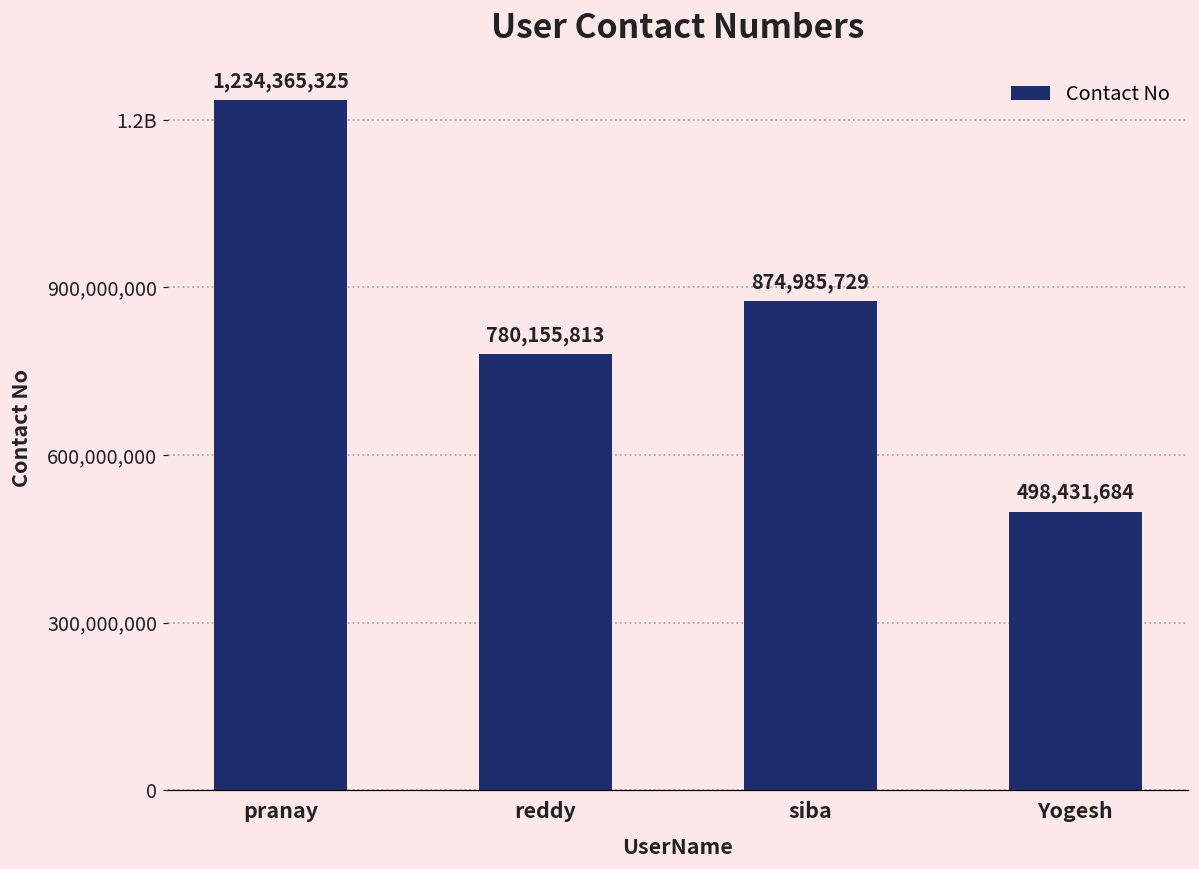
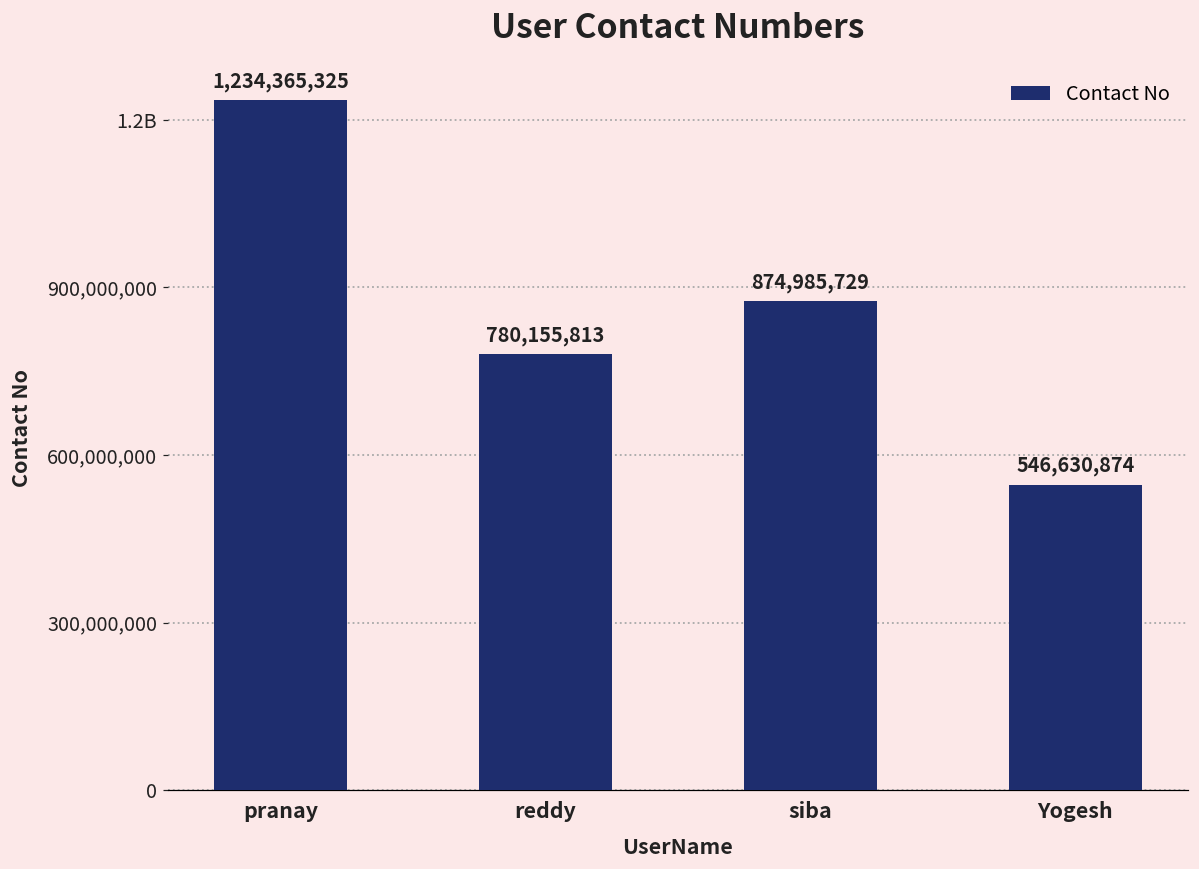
  {
    "pranay": "1,234,365,325",
    "reddy": "780,155,813",
    "siba": "874,985,729",
-   "Yogesh": "498,431,684"
+   "Yogesh": "546,630,874"
  }
